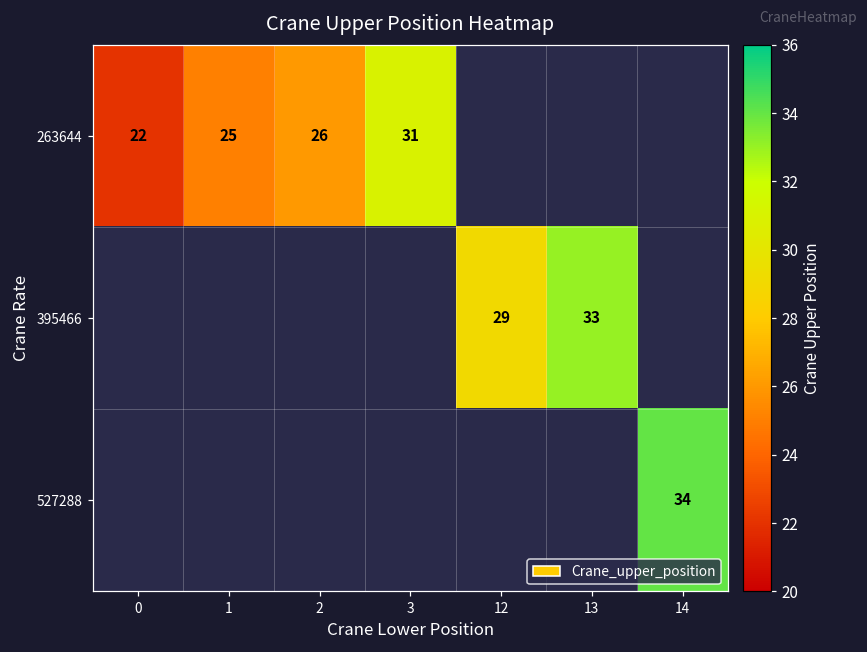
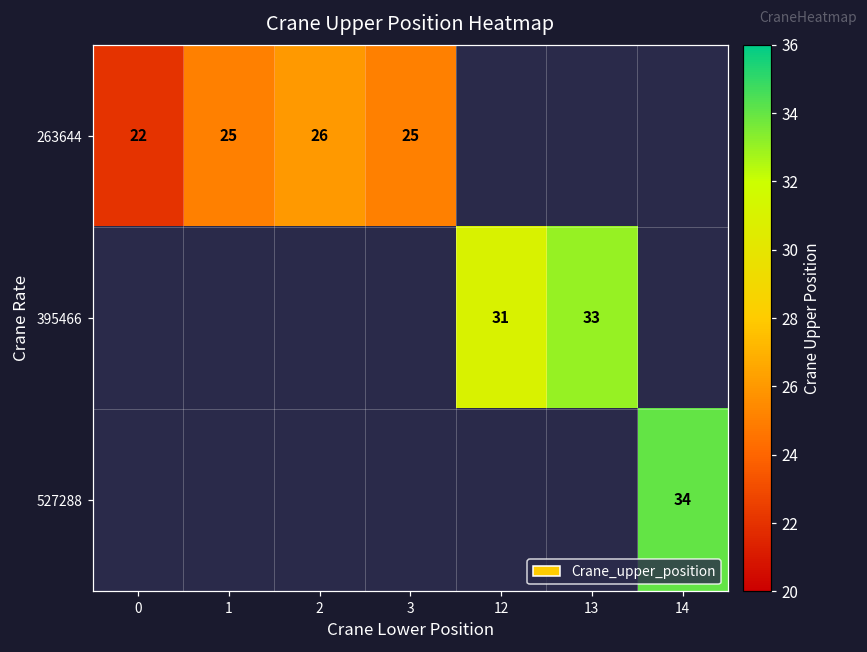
  {
    "263644": {
      "0": 22,
      "1": 25,
      "2": 26,
-     "3": 31
+     "3": 25
    },
    "395466": {
-     "12": 29,
+     "12": 31,
      "13": 33
    },
    "527288": {
      "14": 34
    }
  }
